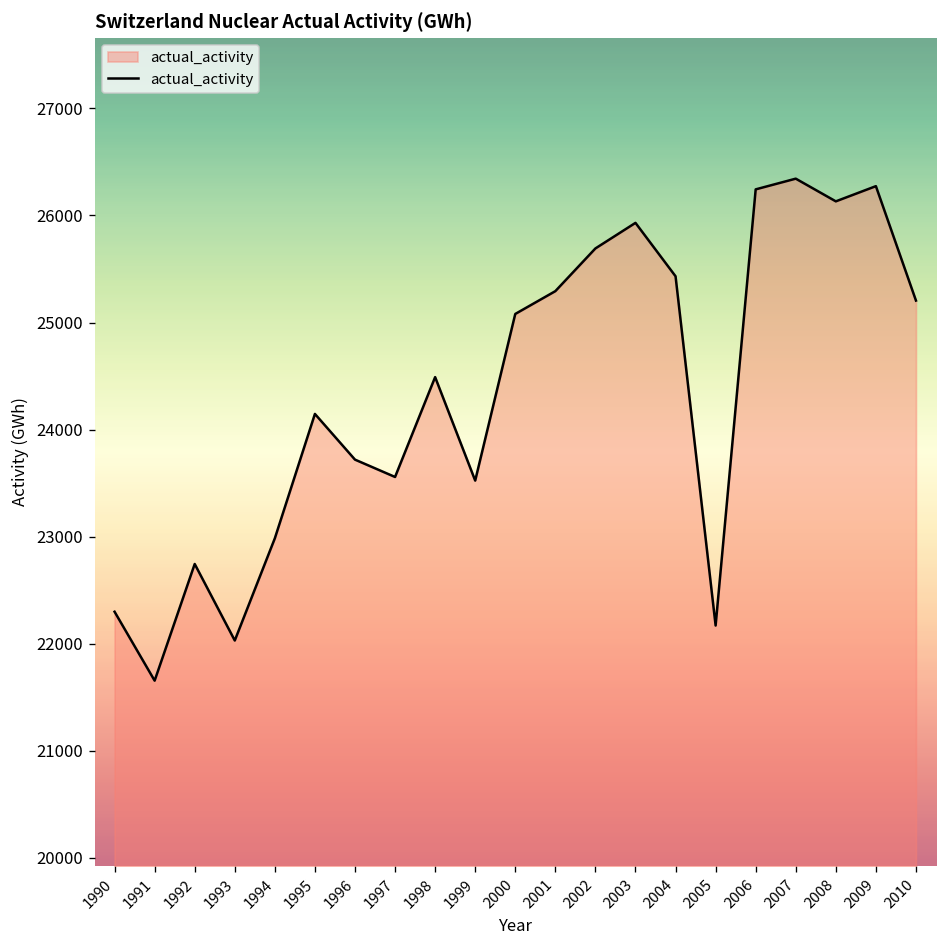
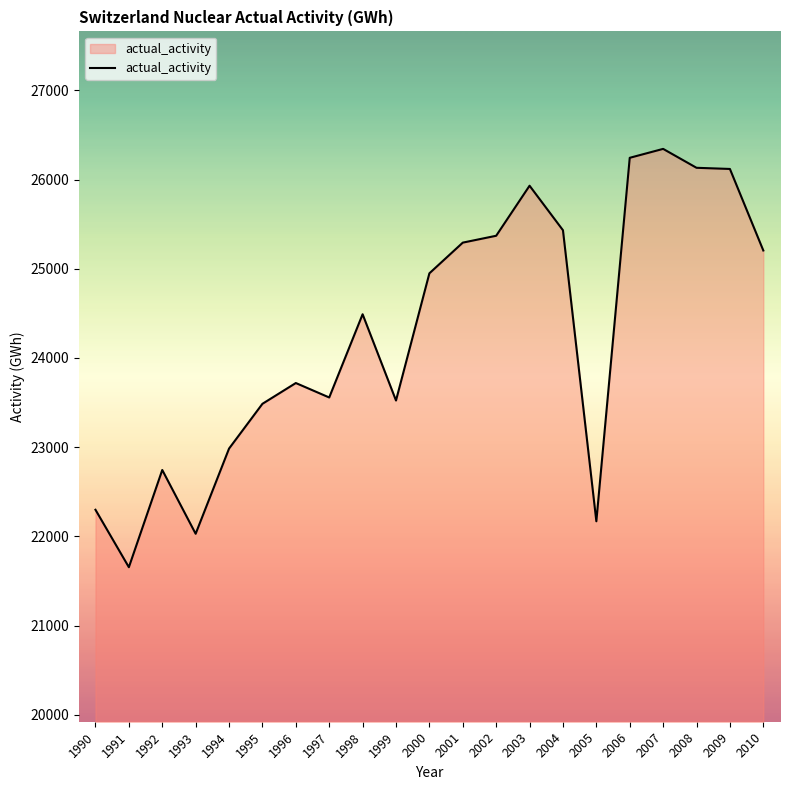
  {
    "1990": 22300,
    "1991": 21700,
    "1992": 22700,
    "1993": 22000,
    "1994": 23000,
-   "1995": 24100,
+   "1995": 23500,
    "1996": 23700,
    "1997": 23600,
    "1998": 24500,
    "1999": 23500,
-   "2000": 25100,
+   "2000": 24900,
    "2001": 25300,
-   "2002": 25700,
+   "2002": 25400,
    "2003": 25900,
    "2004": 25400,
    "2005": 22200,
    "2006": 26200,
    "2007": 26300,
    "2008": 26100,
-   "2009": 26300,
+   "2009": 26100,
    "2010": 25200
  }
